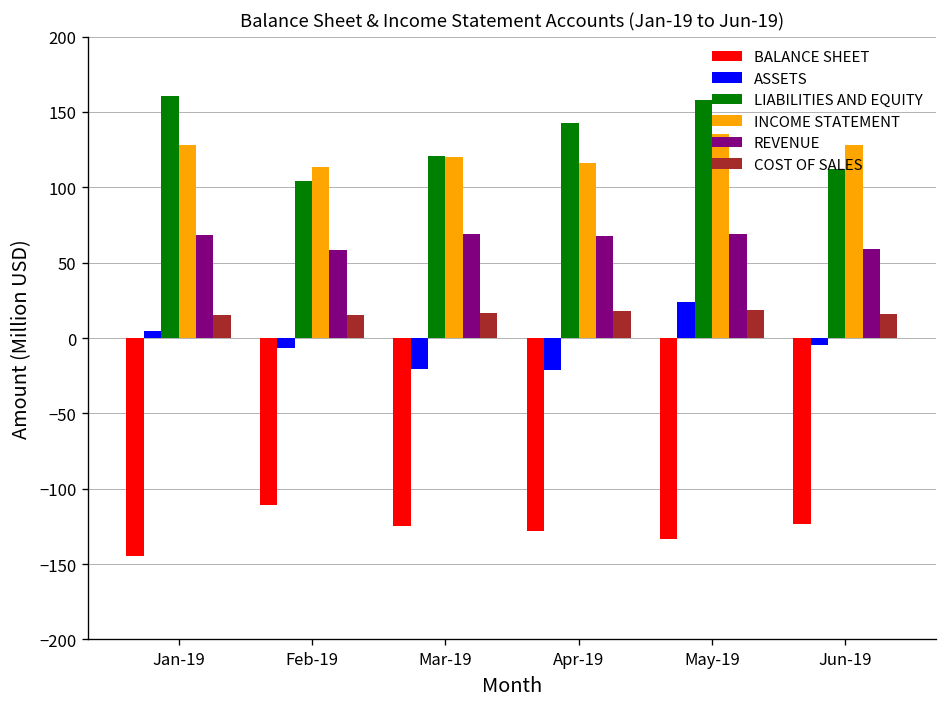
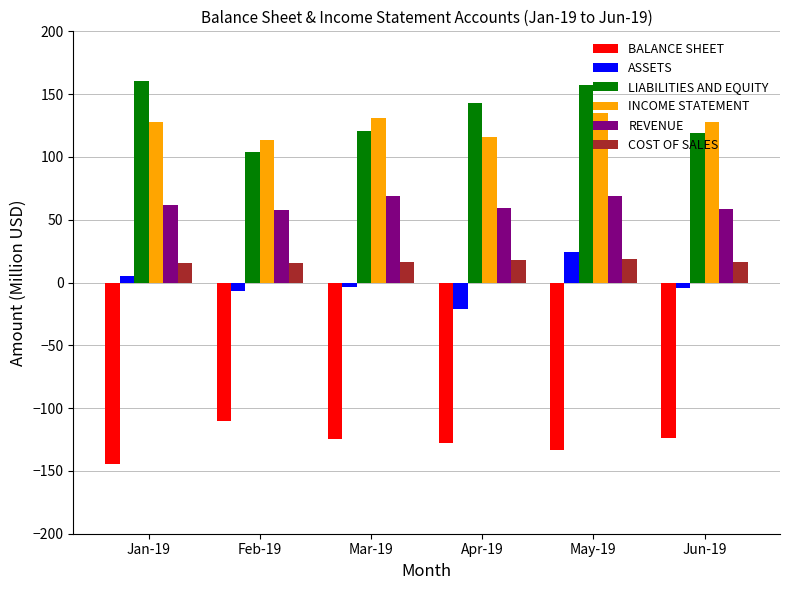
  {
    "BALANCE SHEET": {
      "Jan-19": -144,
      "Feb-19": -111,
      "Mar-19": -124,
      "Apr-19": -128,
      "May-19": -134,
      "Jun-19": -124
    },
    "ASSETS": {
      "Jan-19": 5,
      "Feb-19": -7,
-     "Mar-19": -21,
+     "Mar-19": -4,
      "Apr-19": -21,
      "May-19": 24,
      "Jun-19": -4
    },
    "LIABILITIES AND EQUITY": {
      "Jan-19": 161,
      "Feb-19": 104,
      "Mar-19": 121,
      "Apr-19": 143,
      "May-19": 158,
-     "Jun-19": 112
+     "Jun-19": 119
    },
    "INCOME STATEMENT": {
      "Jan-19": 128,
      "Feb-19": 113,
-     "Mar-19": 120,
+     "Mar-19": 131,
      "Apr-19": 116,
      "May-19": 135,
      "Jun-19": 128
    },
    "REVENUE": {
-     "Jan-19": 68,
+     "Jan-19": 61,
      "Feb-19": 58,
      "Mar-19": 69,
-     "Apr-19": 68,
+     "Apr-19": 59,
      "May-19": 69,
      "Jun-19": 59
    },
    "COST OF SALES": {
      "Jan-19": 15,
      "Feb-19": 15,
      "Mar-19": 17,
      "Apr-19": 18,
      "May-19": 19,
      "Jun-19": 16
    }
  }
